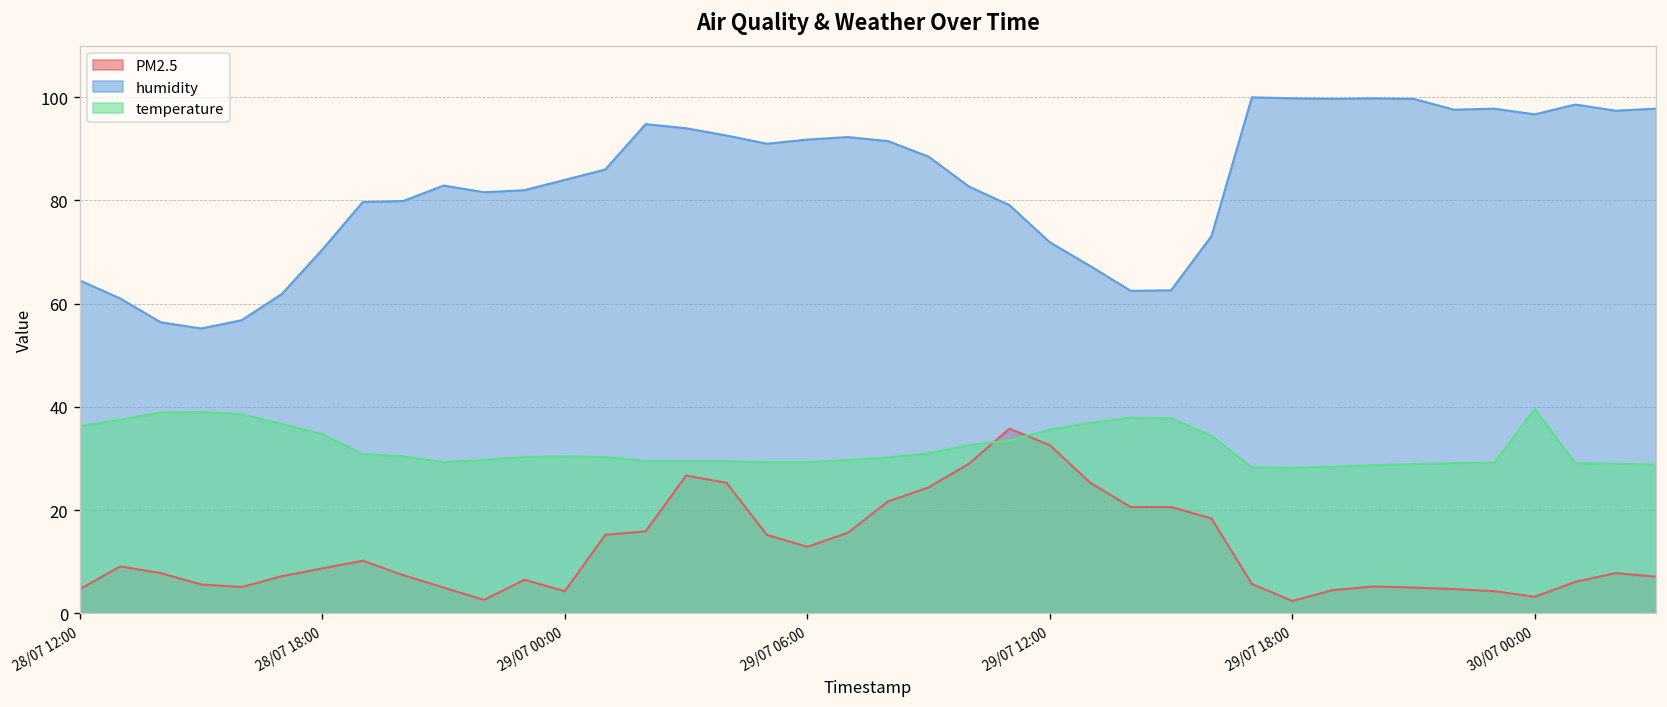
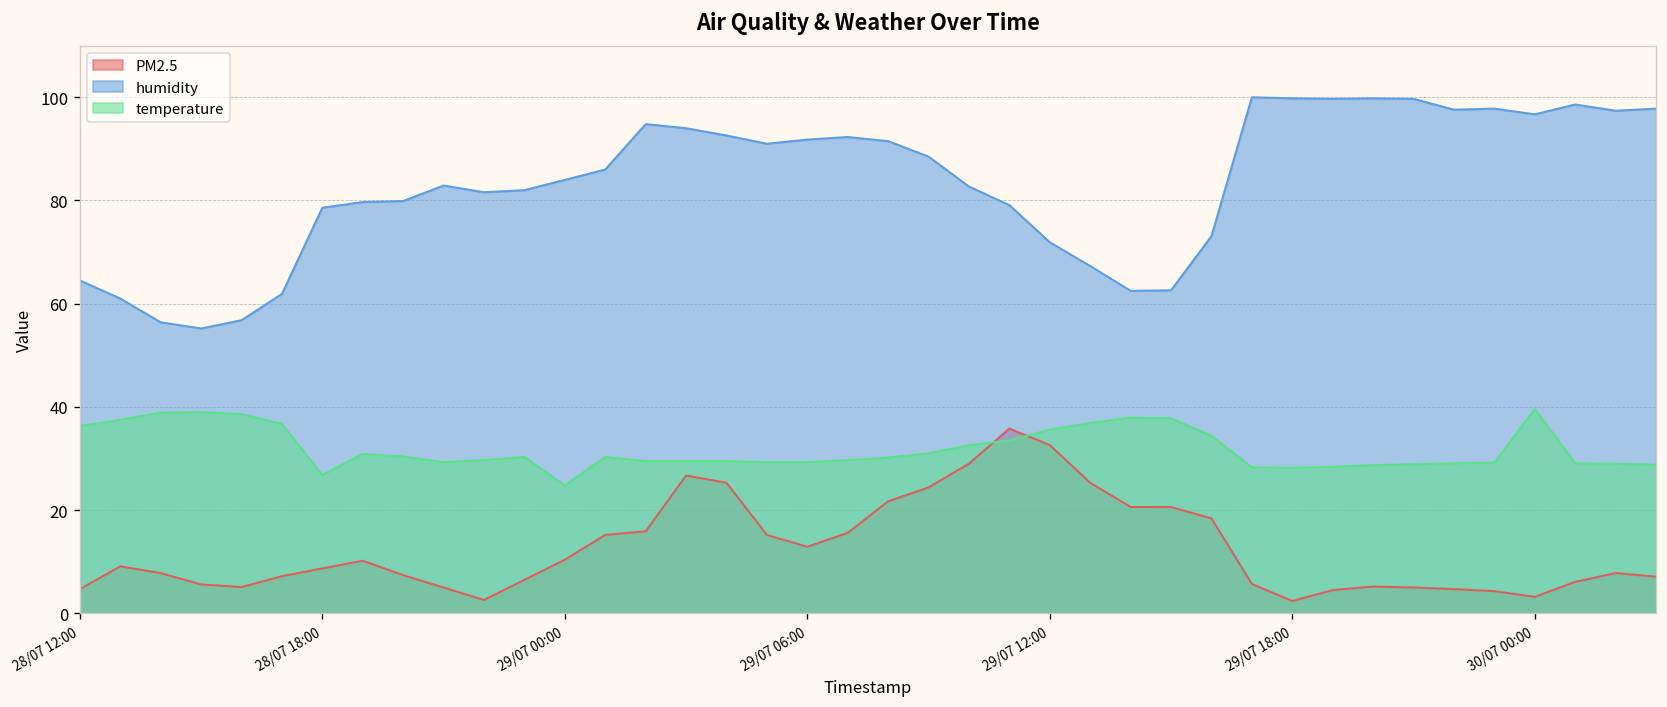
  {
    "PM2.5": {
      "28/07 12:00": 5,
      "28/07 18:00": 9,
-     "29/07 00:00": 4,
+     "29/07 00:00": 10,
      "29/07 06:00": 13,
      "29/07 12:00": 33,
      "29/07 18:00": 2,
      "30/07 00:00": 3
    },
    "humidity": {
      "28/07 12:00": 65,
-     "28/07 18:00": 71,
+     "28/07 18:00": 79,
      "29/07 00:00": 84,
      "29/07 06:00": 92,
      "29/07 12:00": 72,
      "29/07 18:00": 100,
      "30/07 00:00": 97
    },
    "temperature": {
      "28/07 12:00": 36,
-     "28/07 18:00": 35,
-     "29/07 00:00": 30,
+     "28/07 18:00": 27,
+     "29/07 00:00": 25,
      "29/07 06:00": 29,
      "29/07 12:00": 36,
      "29/07 18:00": 28,
      "30/07 00:00": 40
    }
  }
